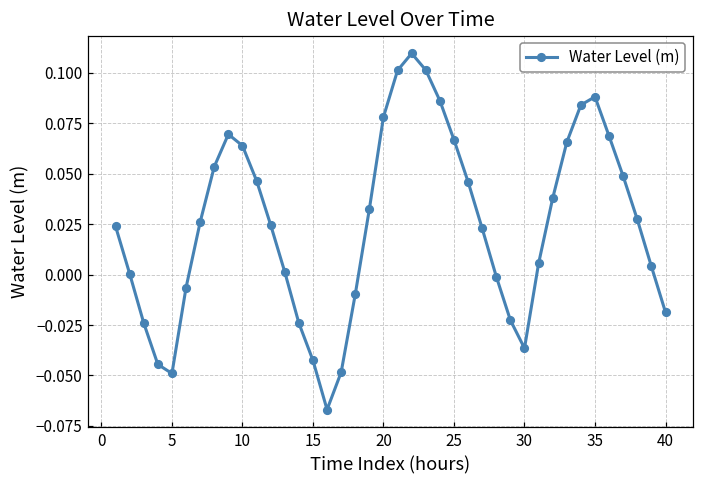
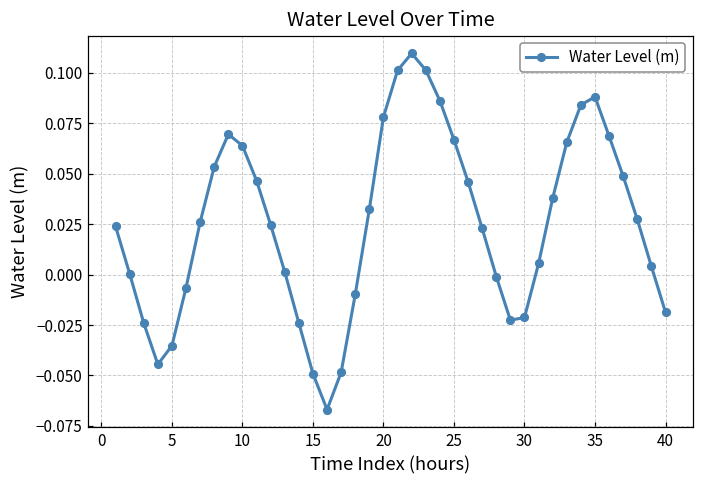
  {
-   "5": -0.049,
+   "5": -0.035,
    "10": 0.064,
-   "15": -0.043,
+   "15": -0.049,
    "20": 0.078,
    "25": 0.067,
-   "30": -0.037,
+   "30": -0.021,
    "35": 0.088,
    "40": -0.019
  }
